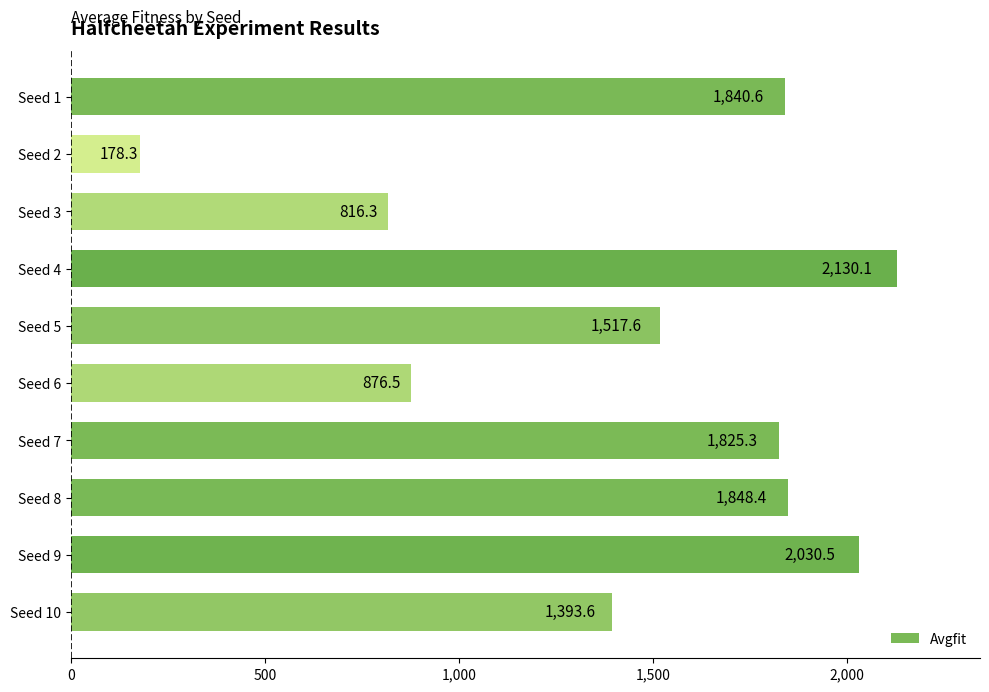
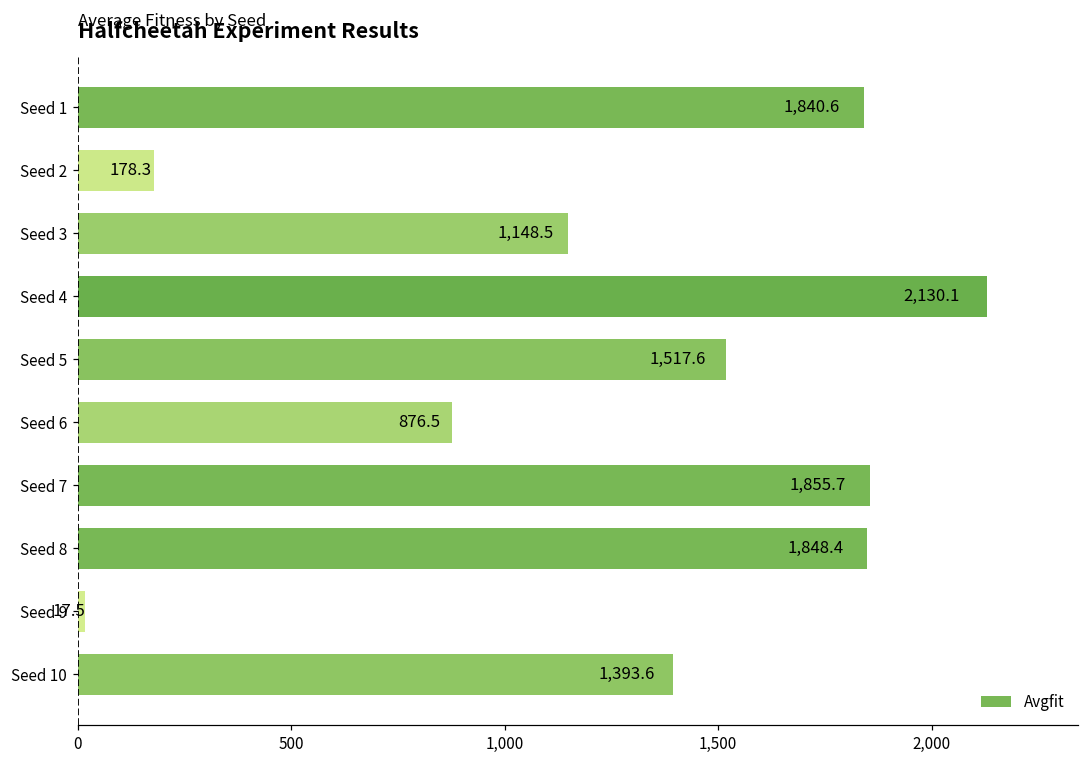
  {
    "Seed 1": "1,840.6",
    "Seed 2": "178.3",
-   "Seed 3": "816.3",
+   "Seed 3": "1,148.5",
    "Seed 4": "2,130.1",
    "Seed 5": "1,517.6",
    "Seed 6": "876.5",
-   "Seed 7": "1,825.3",
+   "Seed 7": "1,855.7",
    "Seed 8": "1,848.4",
-   "Seed 9": "2,030.5",
+   "Seed 9": "17.5",
    "Seed 10": "1,393.6"
  }
